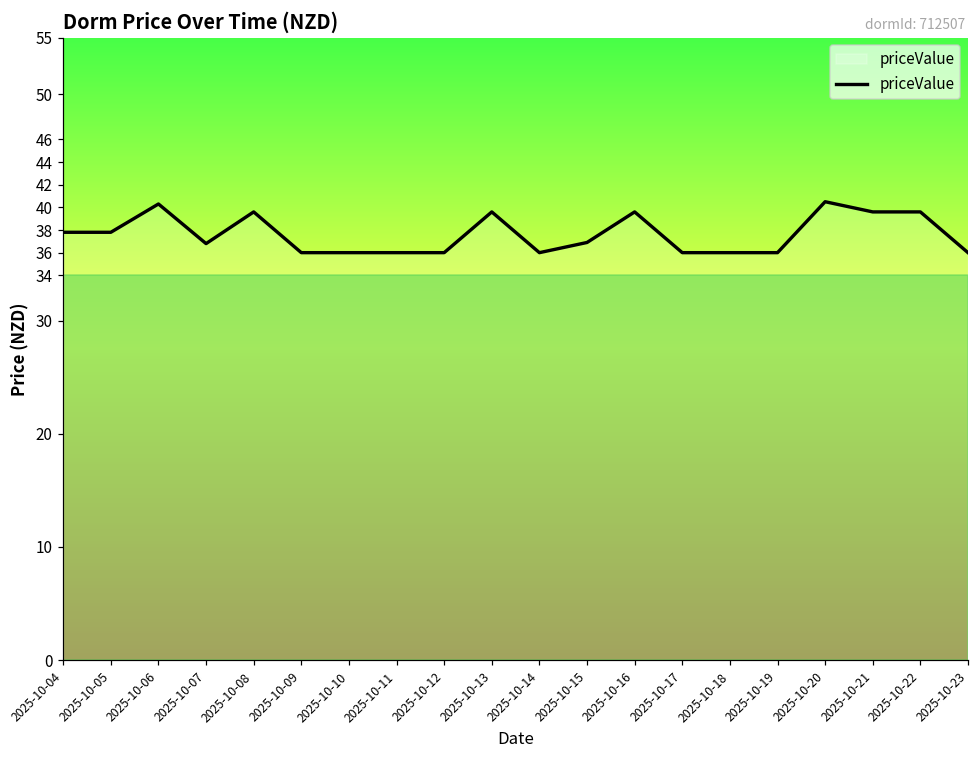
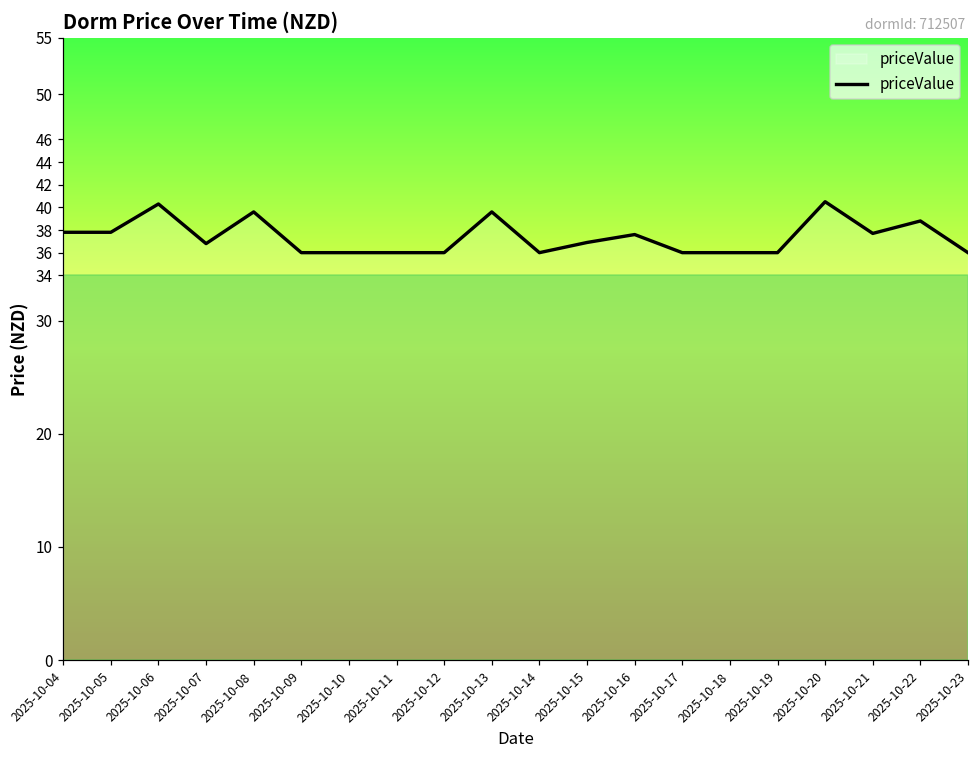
  {
    "2025-10-04": 37.8,
    "2025-10-05": 37.8,
    "2025-10-06": 40.3,
    "2025-10-07": 36.8,
    "2025-10-08": 39.6,
    "2025-10-09": 36.0,
    "2025-10-10": 36.0,
    "2025-10-11": 36.0,
    "2025-10-12": 36.0,
    "2025-10-13": 39.6,
    "2025-10-14": 36.0,
    "2025-10-15": 36.9,
-   "2025-10-16": 39.6,
+   "2025-10-16": 37.6,
    "2025-10-17": 36.0,
    "2025-10-18": 36.0,
    "2025-10-19": 36.0,
    "2025-10-20": 40.5,
-   "2025-10-21": 39.6,
-   "2025-10-22": 39.6,
+   "2025-10-21": 37.7,
+   "2025-10-22": 38.8,
    "2025-10-23": 36.0
  }
